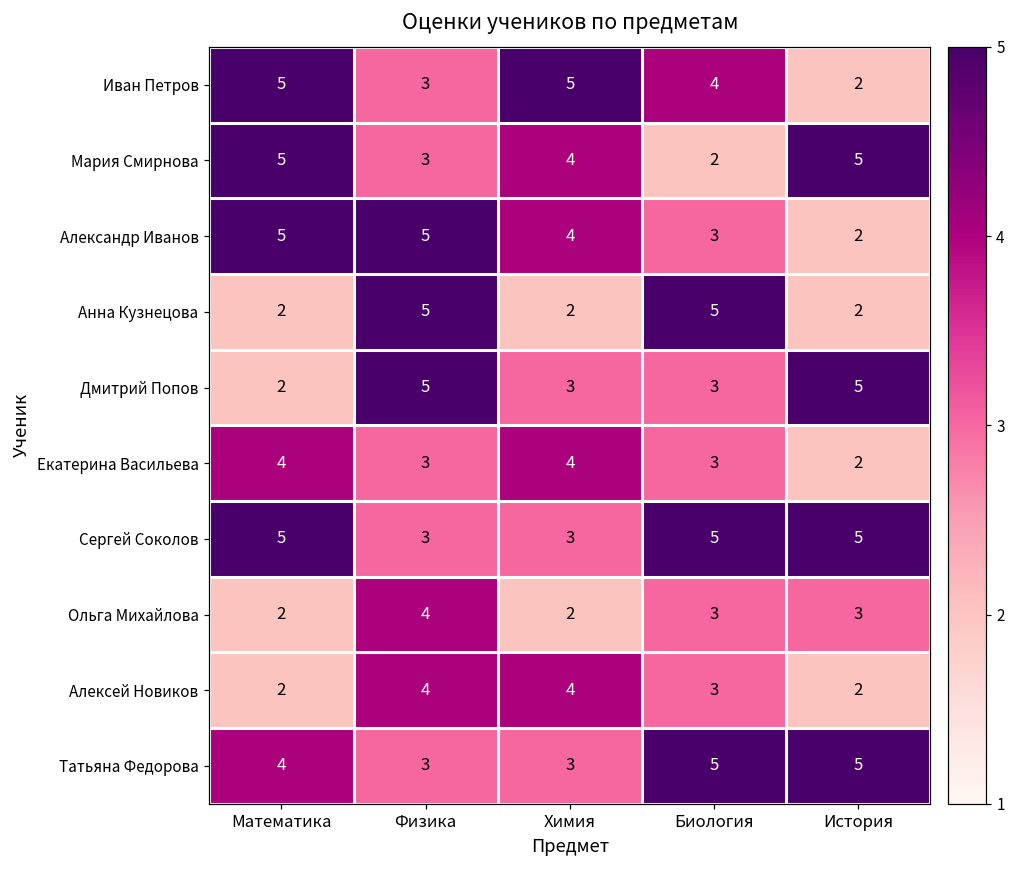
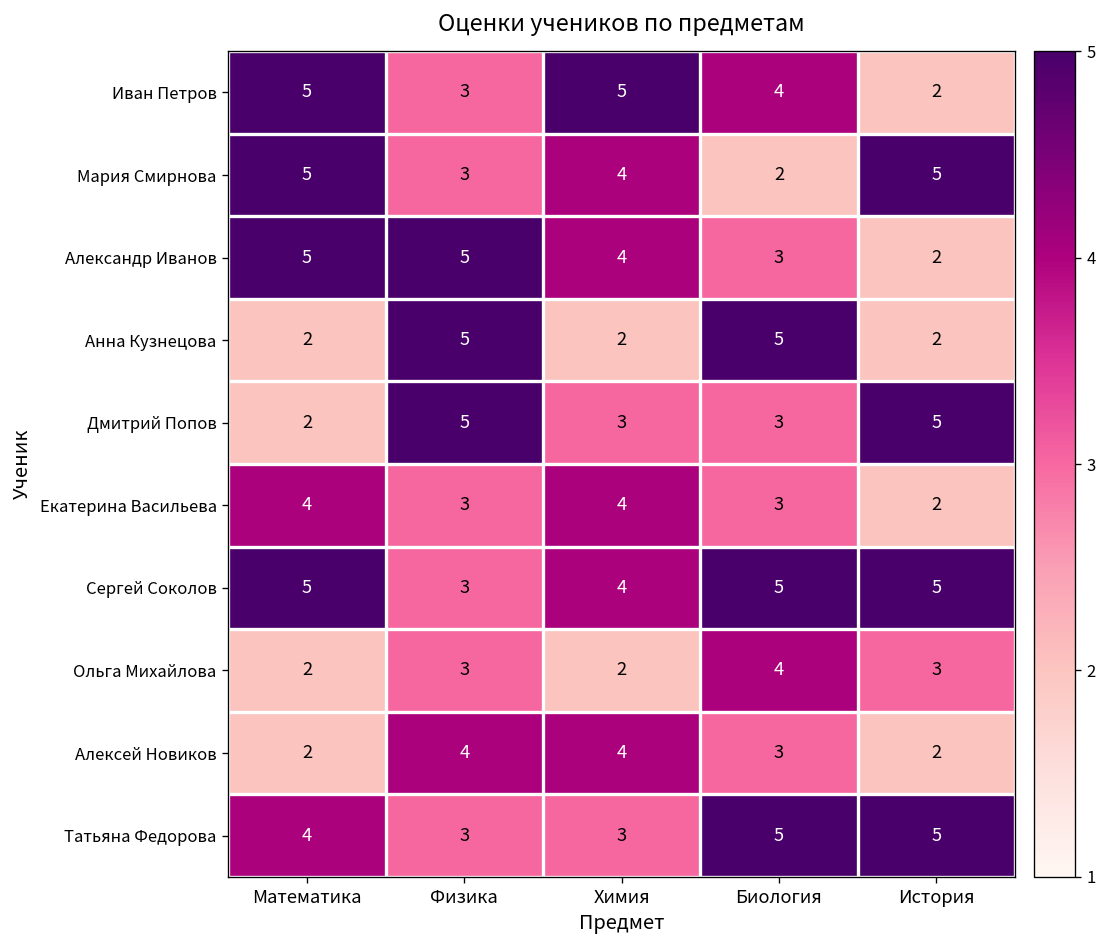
  {
    "Иван Петров": {
      "Математика": 5,
      "Физика": 3,
      "Химия": 5,
      "Биология": 4,
      "История": 2
    },
    "Мария Смирнова": {
      "Математика": 5,
      "Физика": 3,
      "Химия": 4,
      "Биология": 2,
      "История": 5
    },
    "Александр Иванов": {
      "Математика": 5,
      "Физика": 5,
      "Химия": 4,
      "Биология": 3,
      "История": 2
    },
    "Анна Кузнецова": {
      "Математика": 2,
      "Физика": 5,
      "Химия": 2,
      "Биология": 5,
      "История": 2
    },
    "Дмитрий Попов": {
      "Математика": 2,
      "Физика": 5,
      "Химия": 3,
      "Биология": 3,
      "История": 5
    },
    "Екатерина Васильева": {
      "Математика": 4,
      "Физика": 3,
      "Химия": 4,
      "Биология": 3,
      "История": 2
    },
    "Сергей Соколов": {
      "Математика": 5,
      "Физика": 3,
-     "Химия": 3,
+     "Химия": 4,
      "Биология": 5,
      "История": 5
    },
    "Ольга Михайлова": {
      "Математика": 2,
-     "Физика": 4,
+     "Физика": 3,
      "Химия": 2,
-     "Биология": 3,
+     "Биология": 4,
      "История": 3
    },
    "Алексей Новиков": {
      "Математика": 2,
      "Физика": 4,
      "Химия": 4,
      "Биология": 3,
      "История": 2
    },
    "Татьяна Федорова": {
      "Математика": 4,
      "Физика": 3,
      "Химия": 3,
      "Биология": 5,
      "История": 5
    }
  }
